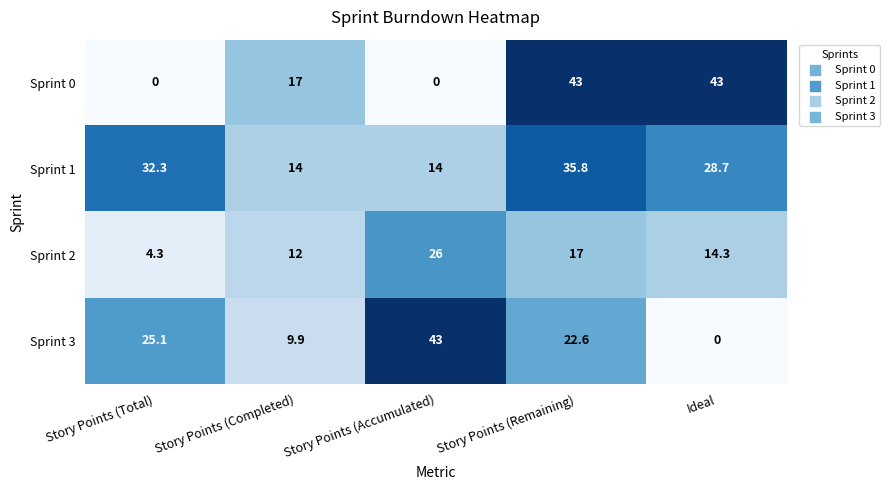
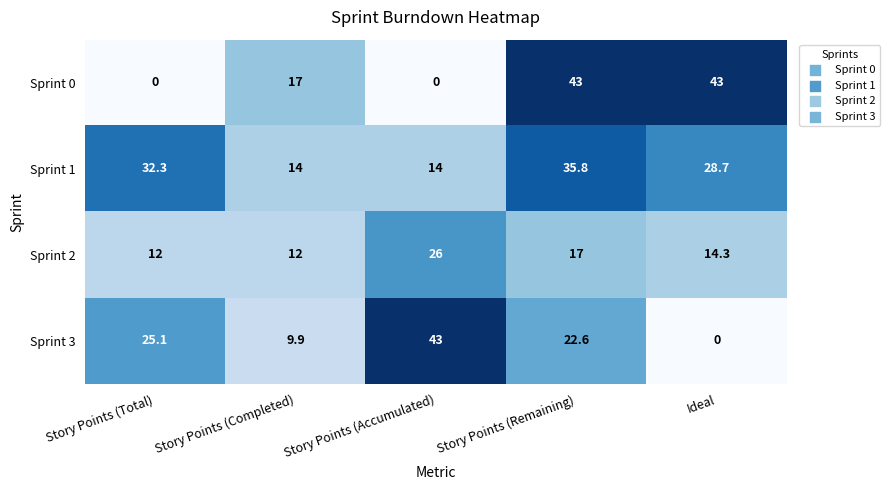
  {
    "Sprint 0": {
      "Story Points (Total)": 0,
      "Story Points (Completed)": 17,
      "Story Points (Accumulated)": 0,
      "Story Points (Remaining)": 43,
      "Ideal": 43
    },
    "Sprint 1": {
      "Story Points (Total)": 32.3,
      "Story Points (Completed)": 14,
      "Story Points (Accumulated)": 14,
      "Story Points (Remaining)": 35.8,
      "Ideal": 28.7
    },
    "Sprint 2": {
-     "Story Points (Total)": 4.3,
+     "Story Points (Total)": 12,
      "Story Points (Completed)": 12,
      "Story Points (Accumulated)": 26,
      "Story Points (Remaining)": 17,
      "Ideal": 14.3
    },
    "Sprint 3": {
      "Story Points (Total)": 25.1,
      "Story Points (Completed)": 9.9,
      "Story Points (Accumulated)": 43,
      "Story Points (Remaining)": 22.6,
      "Ideal": 0
    }
  }
